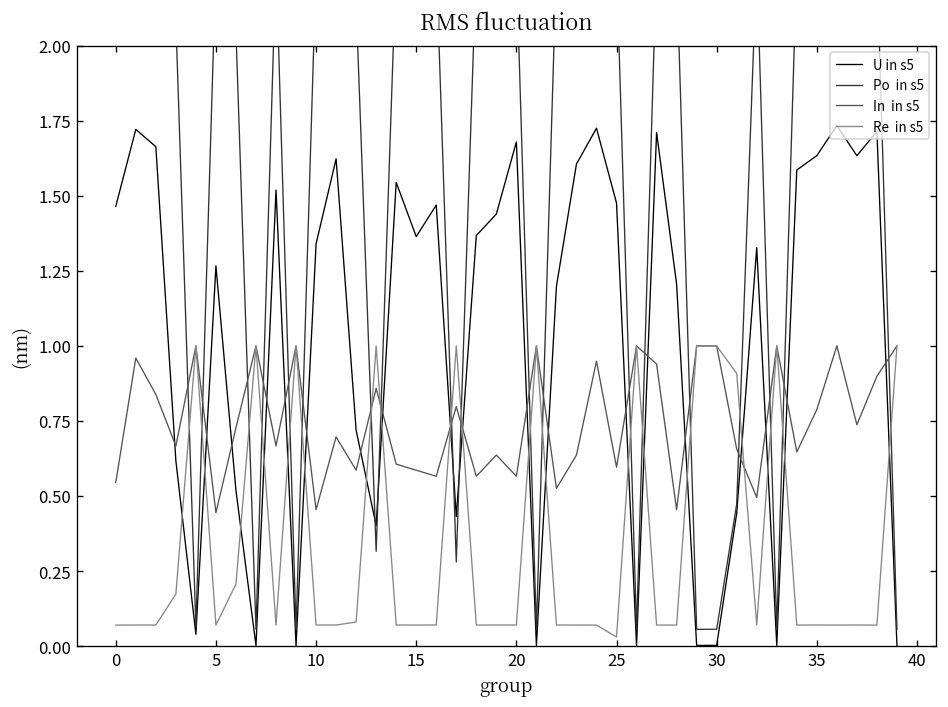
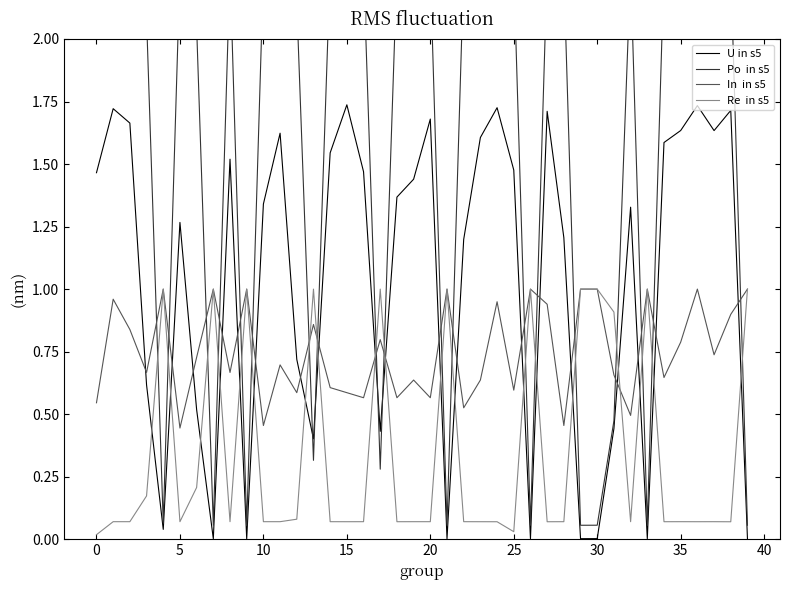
  {
    "U in s5": {
      "0": 1.47,
      "5": 1.27,
      "10": 1.34,
-     "15": 1.36,
+     "15": 1.74,
      "20": 1.68,
      "25": 1.48,
      "30": 0.00,
      "35": 1.63
    },
    "Re in s5": {
-     "0": 0.07,
+     "0": 0.02,
      "5": 0.07,
      "10": 0.07,
      "15": 0.07,
      "20": 0.07,
      "25": 0.03,
      "35": 0.07
    }
  }
